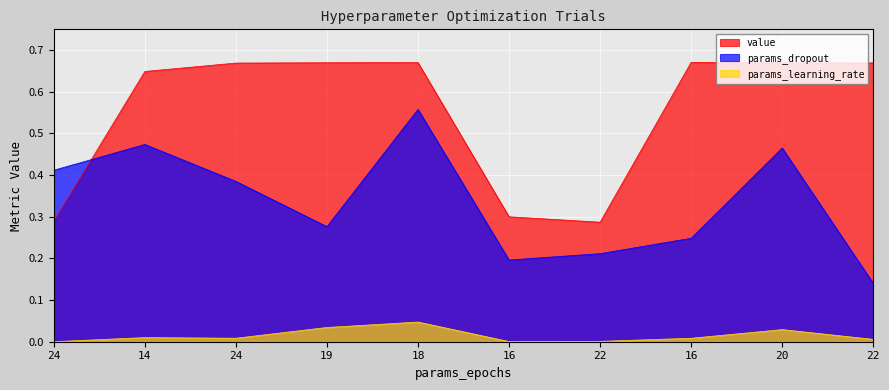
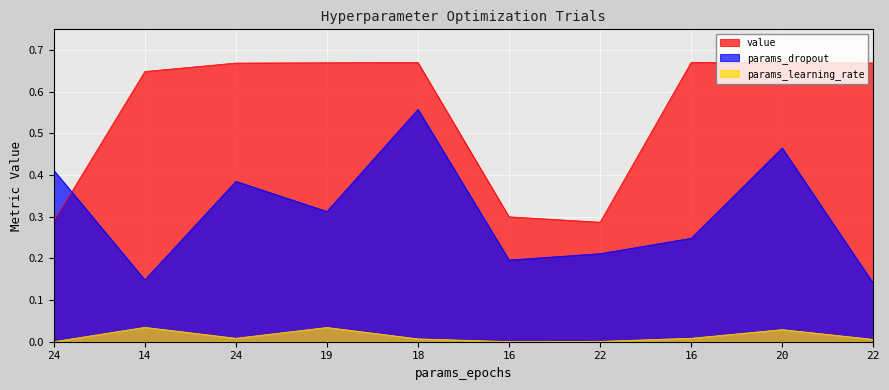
  {
    "value": {
      "14": 0.65,
      "19": 0.67,
      "18": 0.67
    },
    "params_dropout": {
-     "14": 0.47,
-     "19": 0.28,
+     "14": 0.15,
+     "19": 0.31,
      "18": 0.56,
      "20": 0.47
    },
    "params_learning_rate": {
-     "14": 0.01,
+     "14": 0.03,
      "19": 0.03,
-     "18": 0.05,
+     "18": 0.01,
      "20": 0.03
    }
  }
